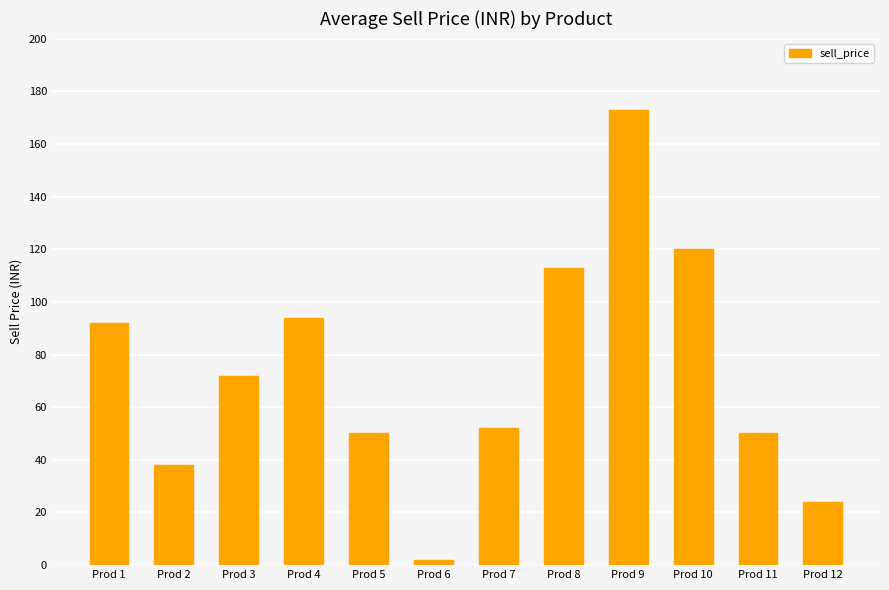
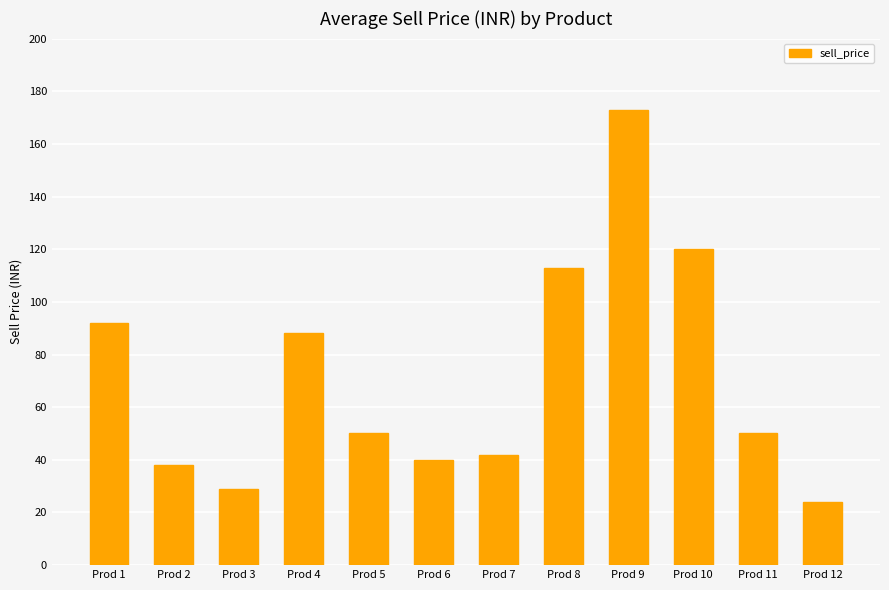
  {
    "Prod 1": 92,
    "Prod 2": 38,
-   "Prod 3": 72,
-   "Prod 4": 94,
+   "Prod 3": 29,
+   "Prod 4": 88,
    "Prod 5": 50,
-   "Prod 6": 2,
-   "Prod 7": 52,
+   "Prod 6": 40,
+   "Prod 7": 42,
    "Prod 8": 113,
    "Prod 9": 173,
    "Prod 10": 120,
    "Prod 11": 50,
    "Prod 12": 24
  }
